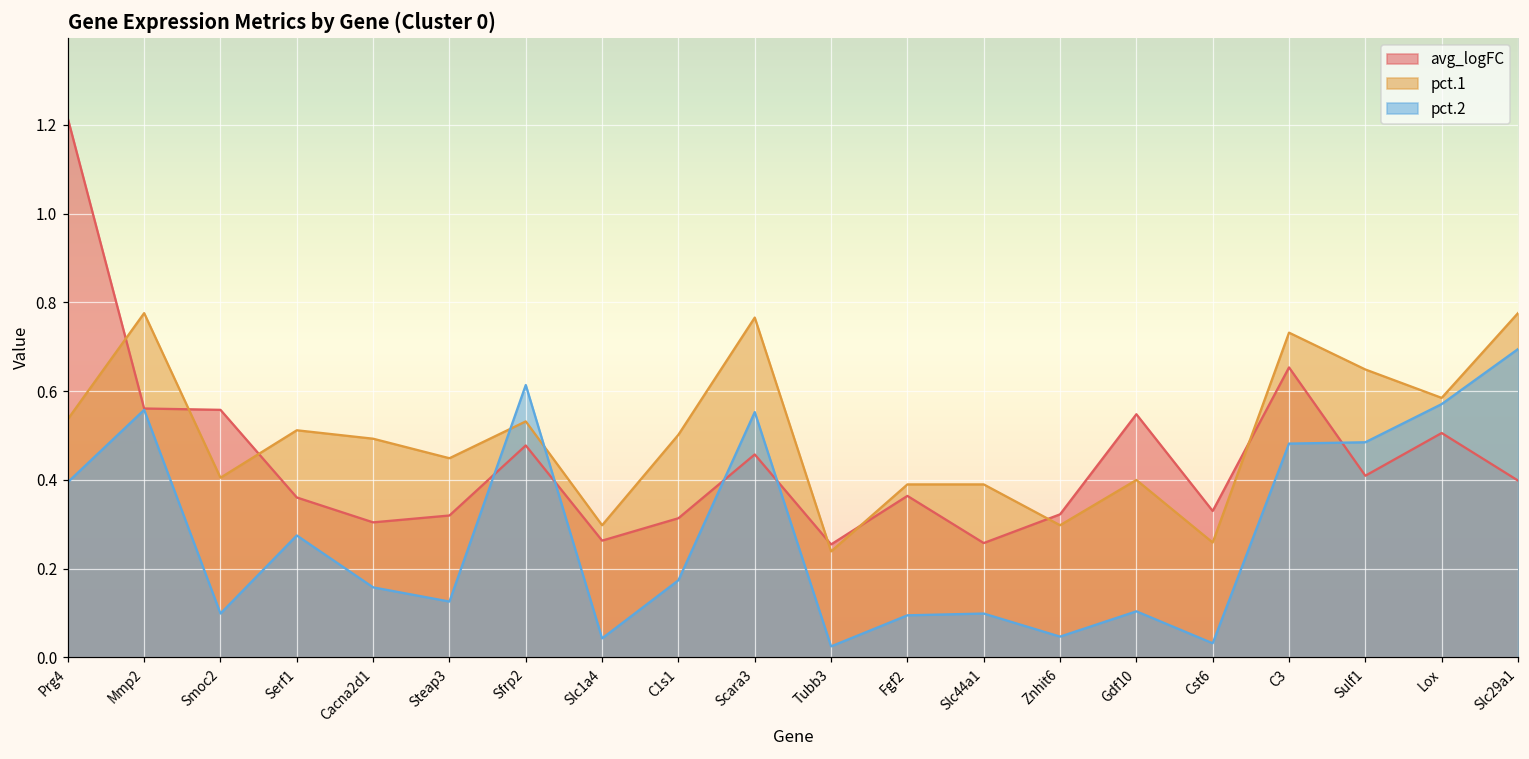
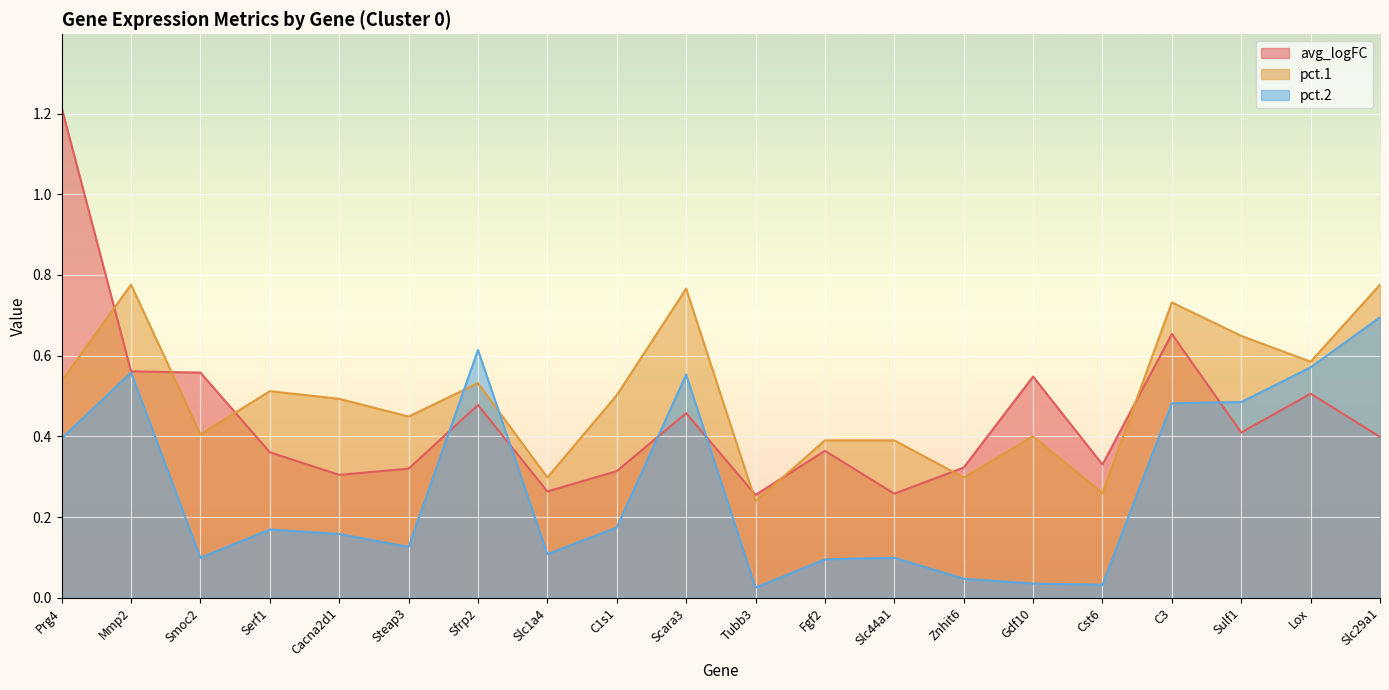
  {
    "pct.2": {
      "Prg4": 0.40,
      "Smoc2": 0.10,
-     "Serf1": 0.28,
+     "Serf1": 0.17,
      "Cacna2d1": 0.16,
      "Steap3": 0.13,
      "Sfrp2": 0.61,
-     "Slc1a4": 0.04,
+     "Slc1a4": 0.11,
      "C1s1": 0.17,
      "Scara3": 0.55,
      "Tubb3": 0.03,
      "Fgf2": 0.10,
      "Slc44a1": 0.10,
      "Znhit6": 0.05,
-     "Gdf10": 0.10,
+     "Gdf10": 0.04,
      "Cst6": 0.03,
      "C3": 0.48,
      "Sulf1": 0.49,
      "Lox": 0.57,
      "Slc29a1": 0.70
    }
  }
